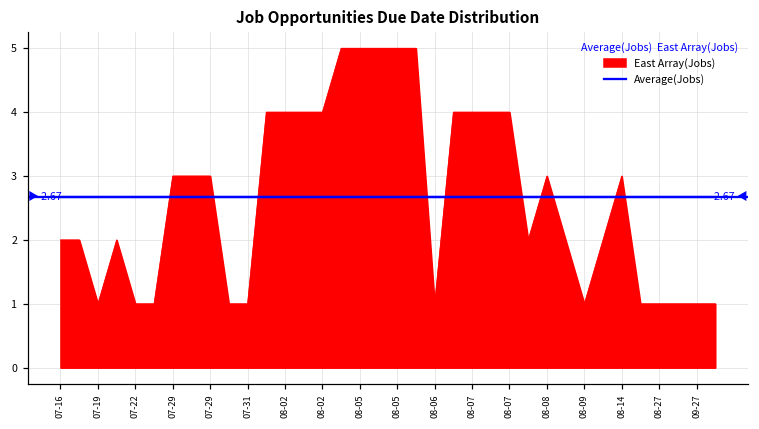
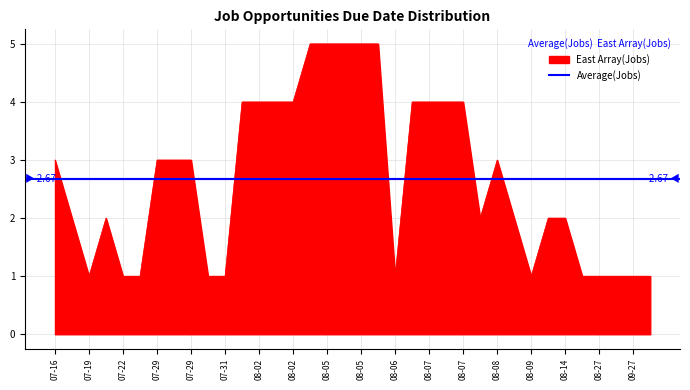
  {
    "East Array(Jobs)": {
-     "07-16": 2,
+     "07-16": 3,
      "07-19": 1,
      "07-22": 1,
      "07-31": 1,
      "08-06": 1,
      "08-08": 3,
      "08-09": 1,
-     "08-14": 3,
+     "08-14": 2,
      "08-27": 1,
      "09-27": 1
    },
    "Average(Jobs)": {
      "07-16": 2.67
    }
  }
